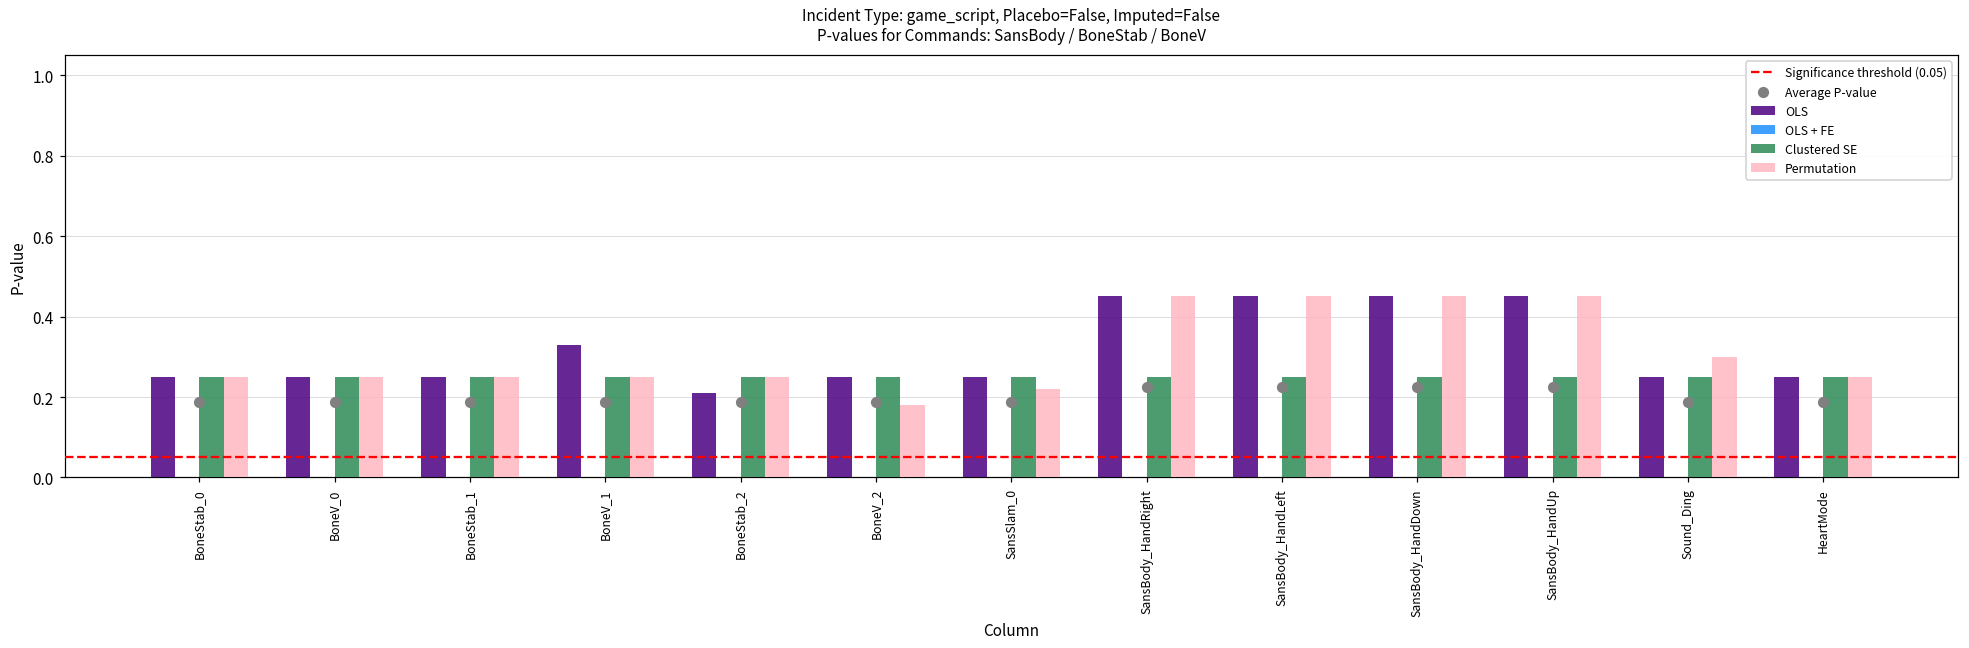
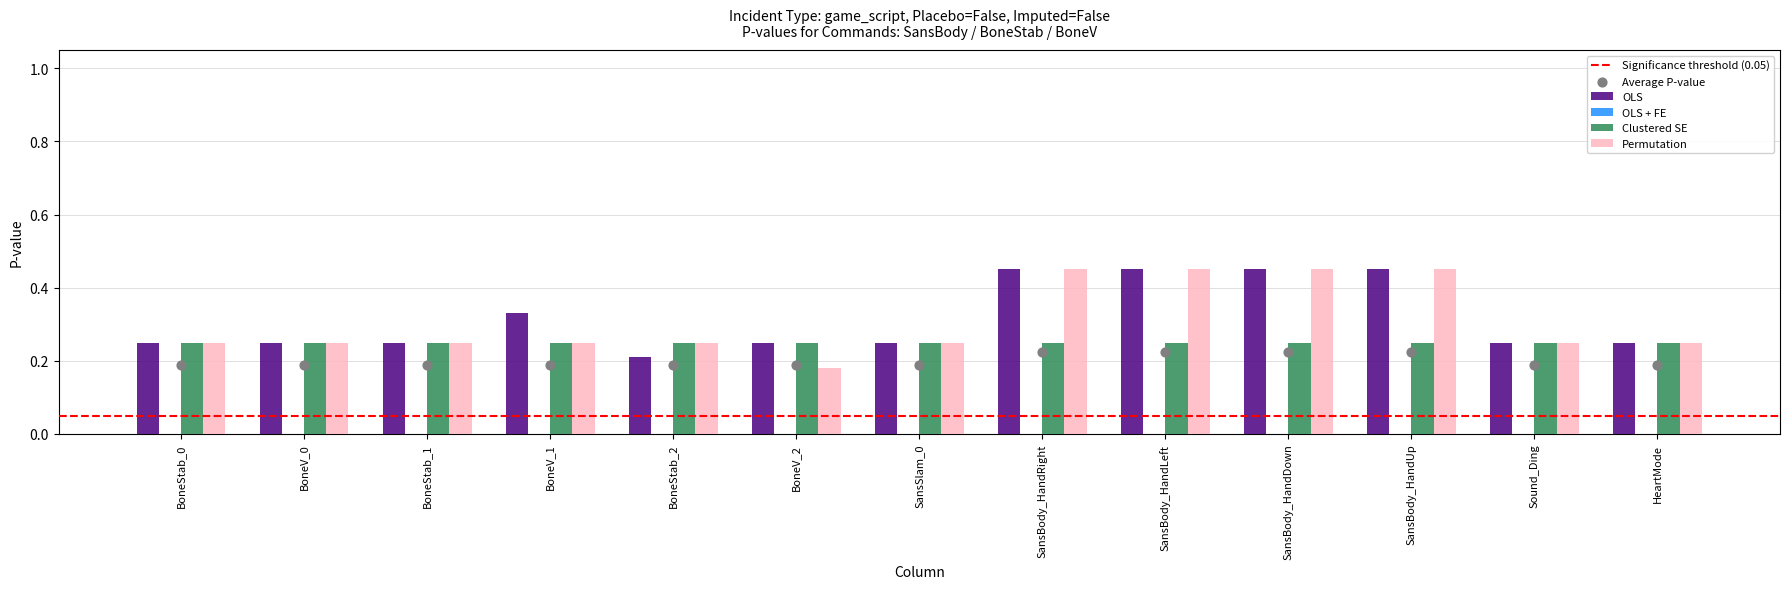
  {
    "OLS": {
      "BoneStab_0": 0.25,
      "BoneV_0": 0.25,
      "BoneStab_1": 0.25,
      "BoneV_1": 0.33,
      "BoneStab_2": 0.21,
      "BoneV_2": 0.25,
      "SansSlam_0": 0.25,
      "SansBody_HandRight": 0.45,
      "SansBody_HandLeft": 0.45,
      "SansBody_HandDown": 0.45,
      "SansBody_HandUp": 0.45,
      "Sound_Ding": 0.25,
      "HeartMode": 0.25
    },
    "OLS + FE": {
      "BoneStab_0": 0.00,
      "BoneV_0": 0.00,
      "BoneStab_1": 0.00,
      "BoneV_1": 0.00,
      "BoneStab_2": 0.00,
      "BoneV_2": 0.00,
      "SansSlam_0": 0.00,
      "SansBody_HandRight": 0.00,
      "SansBody_HandLeft": 0.00,
      "SansBody_HandDown": 0.00,
      "SansBody_HandUp": 0.00,
      "Sound_Ding": 0.00,
      "HeartMode": 0.00
    },
    "Clustered SE": {
      "BoneStab_0": 0.25,
      "BoneV_0": 0.25,
      "BoneStab_1": 0.25,
      "BoneV_1": 0.25,
      "BoneStab_2": 0.25,
      "BoneV_2": 0.25,
      "SansSlam_0": 0.25,
      "SansBody_HandRight": 0.25,
      "SansBody_HandLeft": 0.25,
      "SansBody_HandDown": 0.25,
      "SansBody_HandUp": 0.25,
      "Sound_Ding": 0.25,
      "HeartMode": 0.25
    },
    "Permutation": {
      "BoneStab_0": 0.25,
      "BoneV_0": 0.25,
      "BoneStab_1": 0.25,
      "BoneV_1": 0.25,
      "BoneStab_2": 0.25,
      "BoneV_2": 0.18,
-     "SansSlam_0": 0.22,
+     "SansSlam_0": 0.25,
      "SansBody_HandRight": 0.45,
      "SansBody_HandLeft": 0.45,
      "SansBody_HandDown": 0.45,
      "SansBody_HandUp": 0.45,
-     "Sound_Ding": 0.30,
+     "Sound_Ding": 0.25,
      "HeartMode": 0.25
    }
  }
